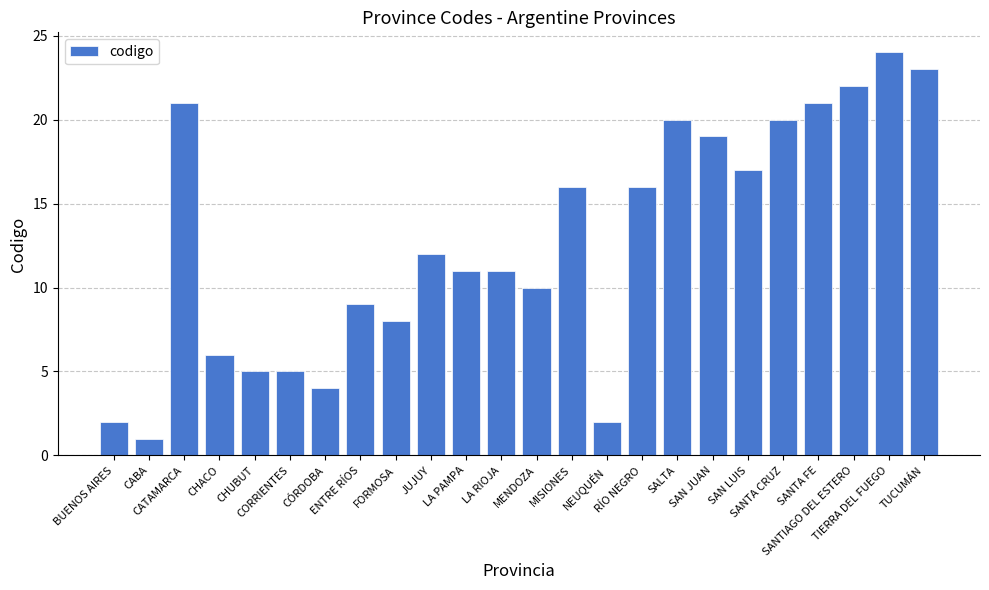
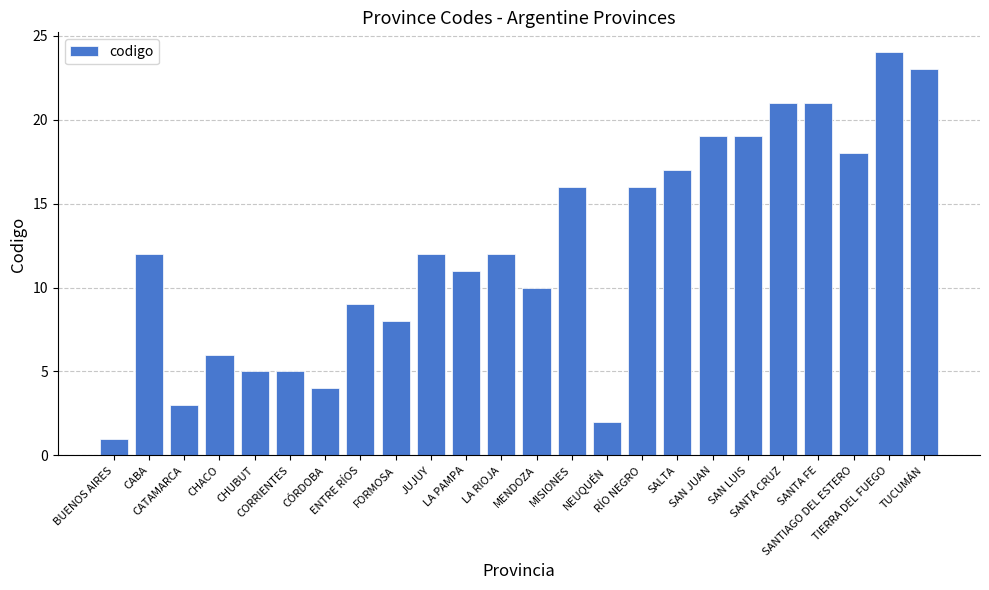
  {
-   "BUENOS AIRES": 2,
-   "CABA": 1,
-   "CATAMARCA": 21,
+   "BUENOS AIRES": 1,
+   "CABA": 12,
+   "CATAMARCA": 3,
    "CHACO": 6,
    "CHUBUT": 5,
    "CORRIENTES": 5,
    "CÓRDOBA": 4,
    "ENTRE RÍOS": 9,
    "FORMOSA": 8,
    "JUJUY": 12,
    "LA PAMPA": 11,
-   "LA RIOJA": 11,
+   "LA RIOJA": 12,
    "MENDOZA": 10,
    "MISIONES": 16,
    "NEUQUÉN": 2,
    "RÍO NEGRO": 16,
-   "SALTA": 20,
+   "SALTA": 17,
    "SAN JUAN": 19,
-   "SAN LUIS": 17,
-   "SANTA CRUZ": 20,
+   "SAN LUIS": 19,
+   "SANTA CRUZ": 21,
    "SANTA FE": 21,
-   "SANTIAGO DEL ESTERO": 22,
+   "SANTIAGO DEL ESTERO": 18,
    "TIERRA DEL FUEGO": 24,
    "TUCUMÁN": 23
  }
